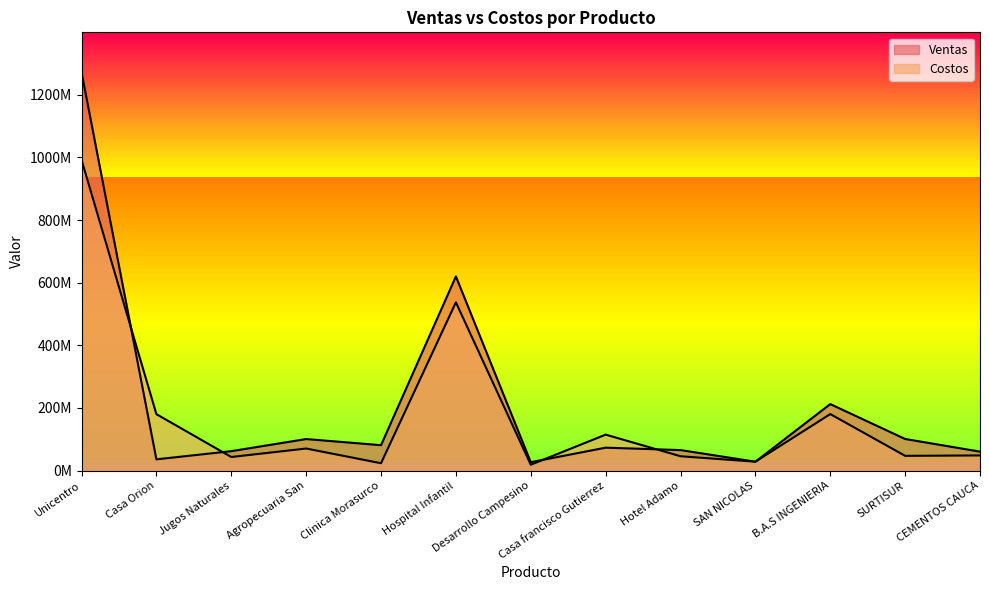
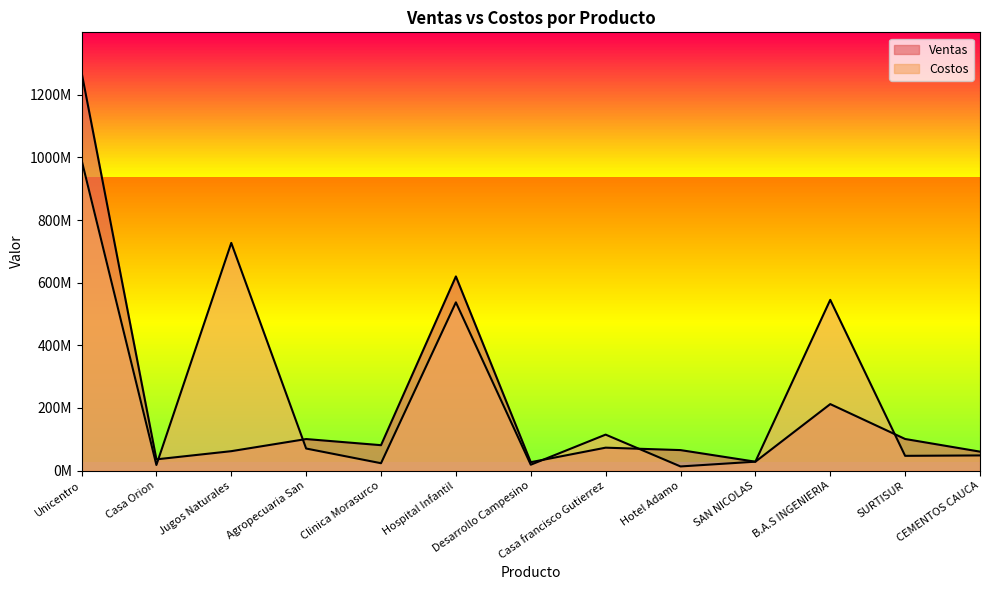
  {
    "Costos": {
-     "Casa Orion": 180000000,
-     "Jugos Naturales": 40000000,
+     "Casa Orion": 20000000,
+     "Jugos Naturales": 730000000,
      "Agropecuaria San": 70000000,
      "Clinica Morasurco": 20000000,
      "Hospital Infantil": 540000000,
      "Casa francisco Gutierrez": 110000000,
-     "Hotel Adamo": 50000000,
-     "B.A.S INGENIERIA": 180000000,
+     "Hotel Adamo": 10000000,
+     "B.A.S INGENIERIA": 550000000,
      "SURTISUR": 50000000
    }
  }
